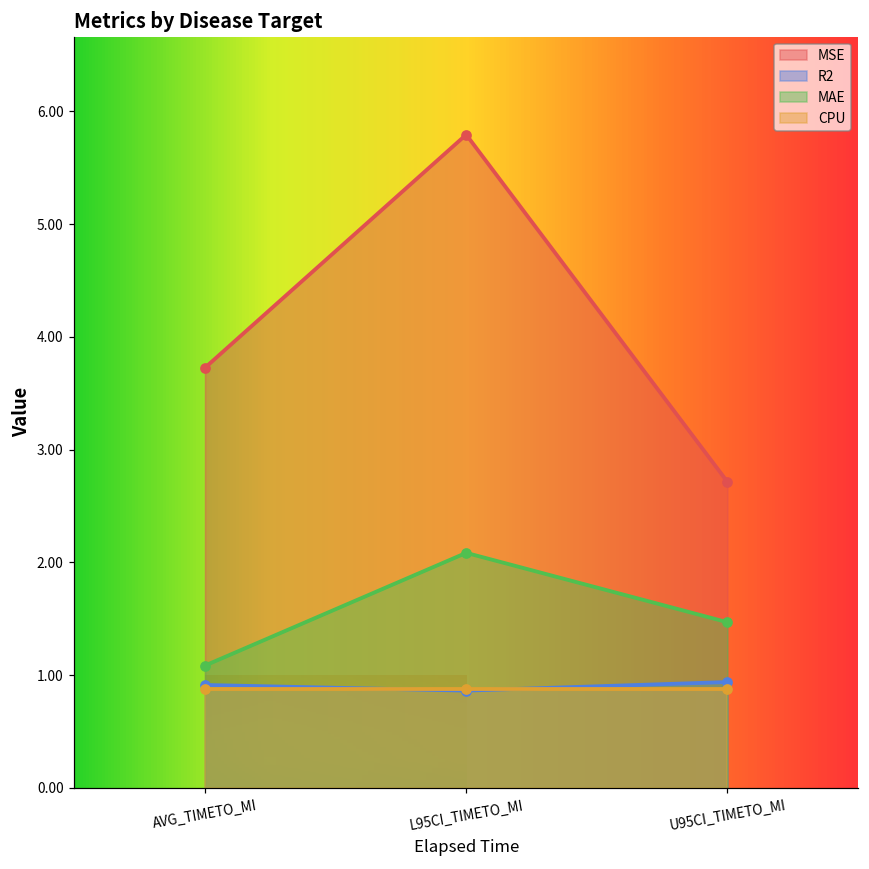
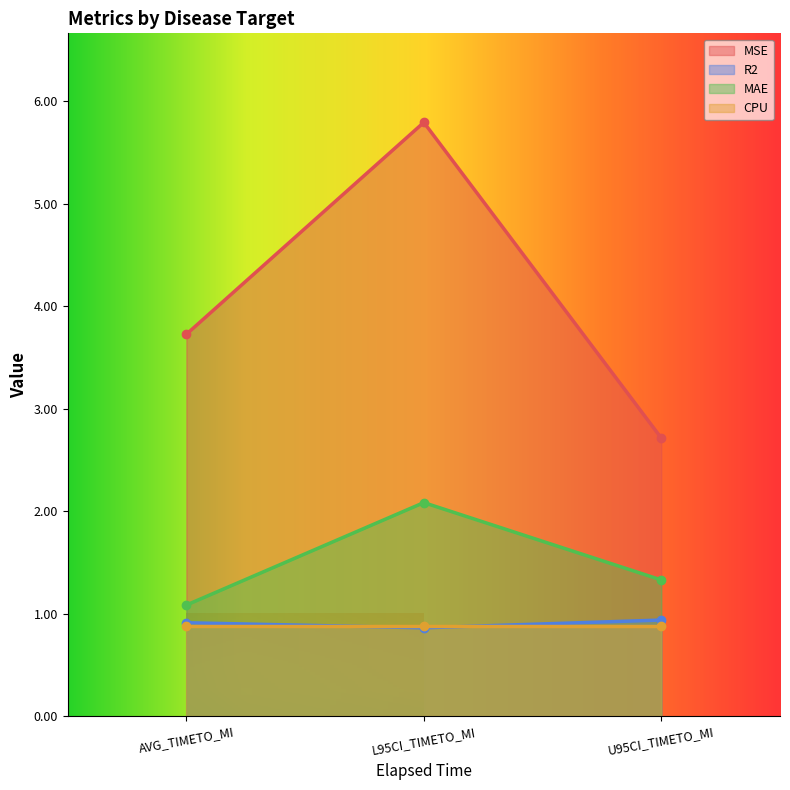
  {
    "R2": {
      "AVG_TIMETO_MI": 0.91,
      "U95CI_TIMETO_MI": 0.94
    },
    "MAE": {
      "AVG_TIMETO_MI": 1.08,
      "L95CI_TIMETO_MI": 2.08,
-     "U95CI_TIMETO_MI": 1.47
+     "U95CI_TIMETO_MI": 1.33
    }
  }
